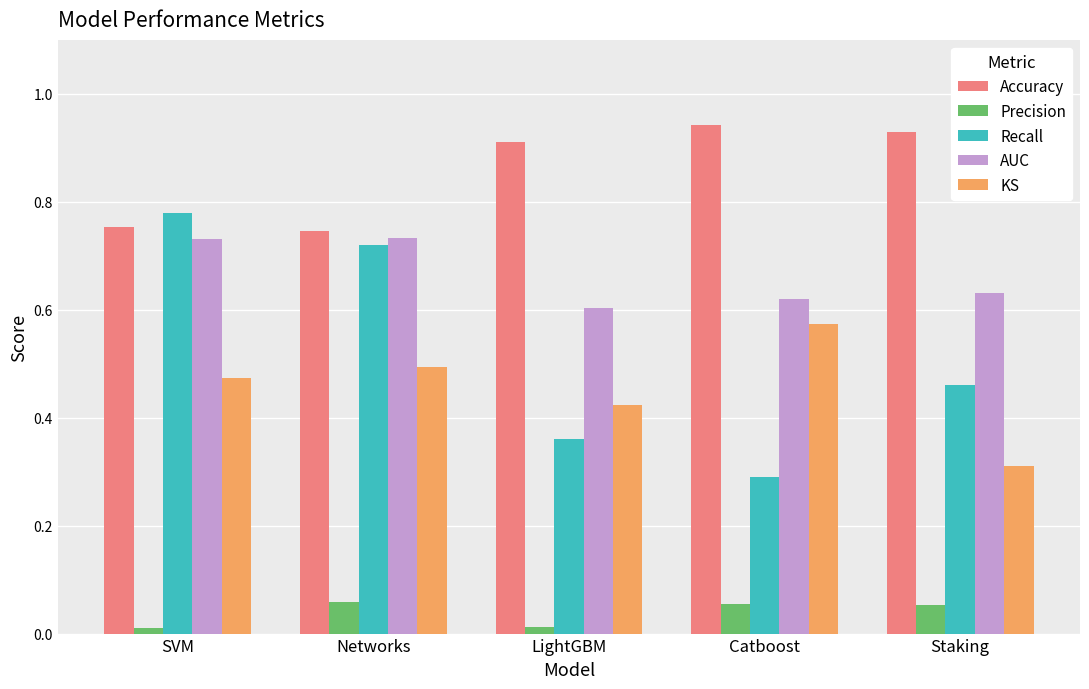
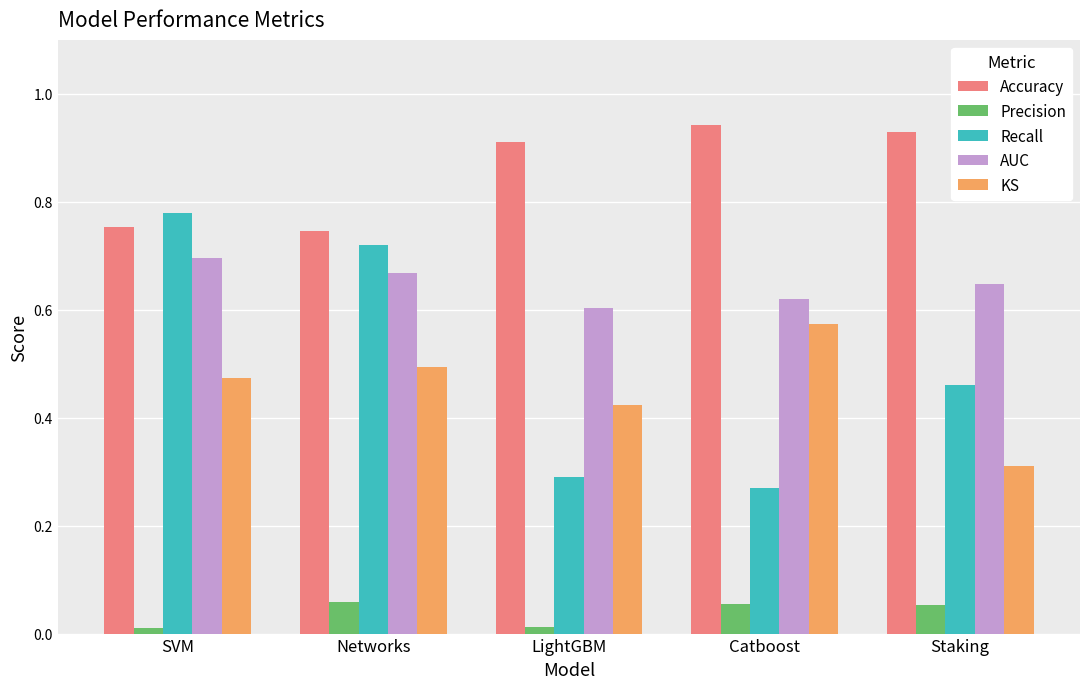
  {
    "Precision": {
      "SVM": 0.01,
      "Networks": 0.06,
      "LightGBM": 0.01,
      "Catboost": 0.05,
      "Staking": 0.05
    },
    "Recall": {
      "SVM": 0.78,
      "Networks": 0.72,
-     "LightGBM": 0.36,
-     "Catboost": 0.29,
+     "LightGBM": 0.29,
+     "Catboost": 0.27,
      "Staking": 0.46
    },
    "AUC": {
-     "SVM": 0.73,
-     "Networks": 0.73,
+     "SVM": 0.70,
+     "Networks": 0.67,
      "LightGBM": 0.60,
      "Catboost": 0.62,
-     "Staking": 0.63
+     "Staking": 0.65
    }
  }
